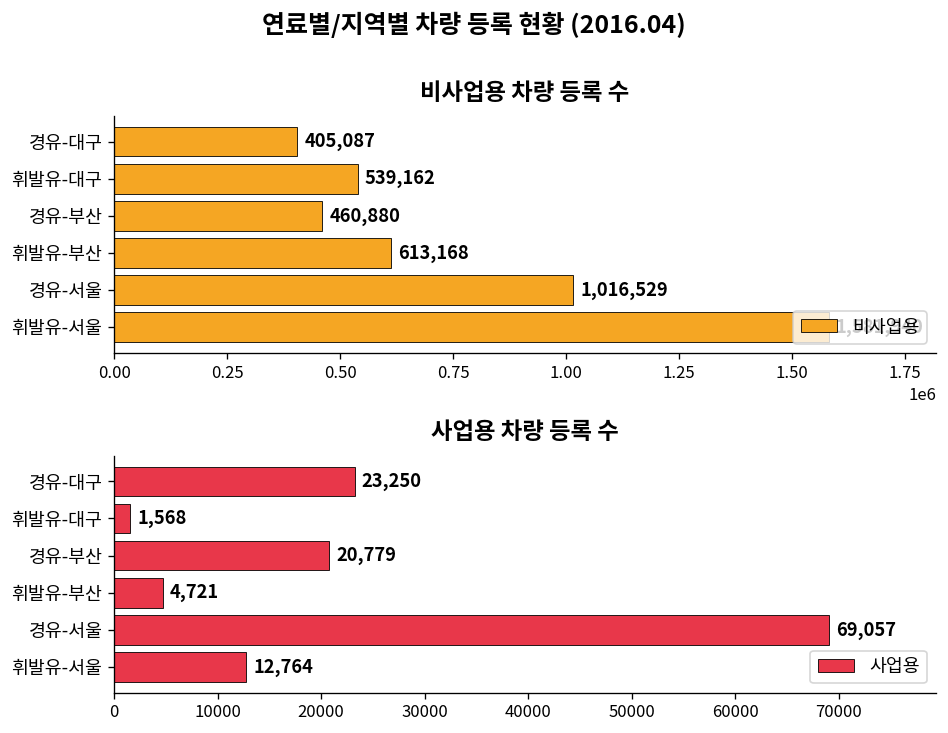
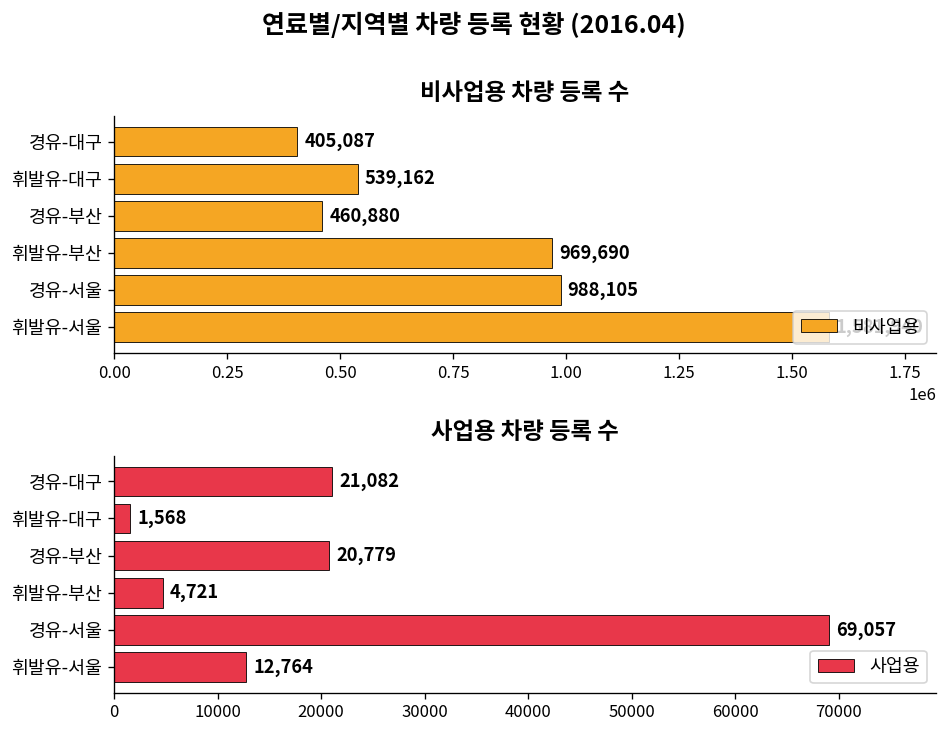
  {
    "비사업용 차량 등록 수": {
      "경유-대구": "405,087",
      "휘발유-대구": "539,162",
      "경유-부산": "460,880",
-     "휘발유-부산": "613,168",
-     "경유-서울": "1,016,529"
+     "휘발유-부산": "969,690",
+     "경유-서울": "988,105"
    },
    "사업용 차량 등록 수": {
-     "경유-대구": "23,250",
+     "경유-대구": "21,082",
      "휘발유-대구": "1,568",
      "경유-부산": "20,779",
      "휘발유-부산": "4,721",
      "경유-서울": "69,057",
      "휘발유-서울": "12,764"
    }
  }
